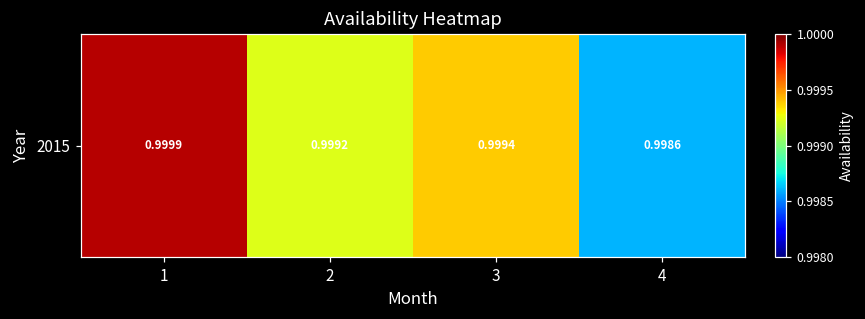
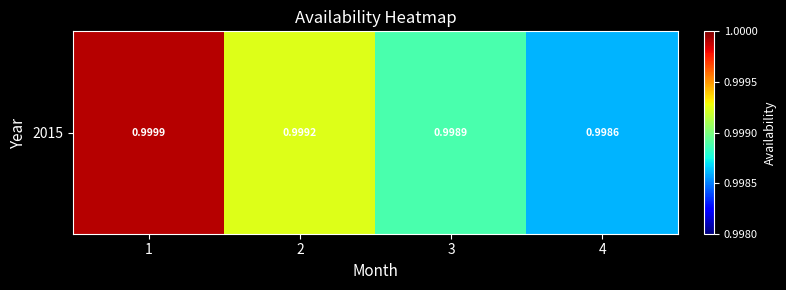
  {
    "2015": {
      "1": 0.9999,
      "2": 0.9992,
-     "3": 0.9994,
+     "3": 0.9989,
      "4": 0.9986
    }
  }
